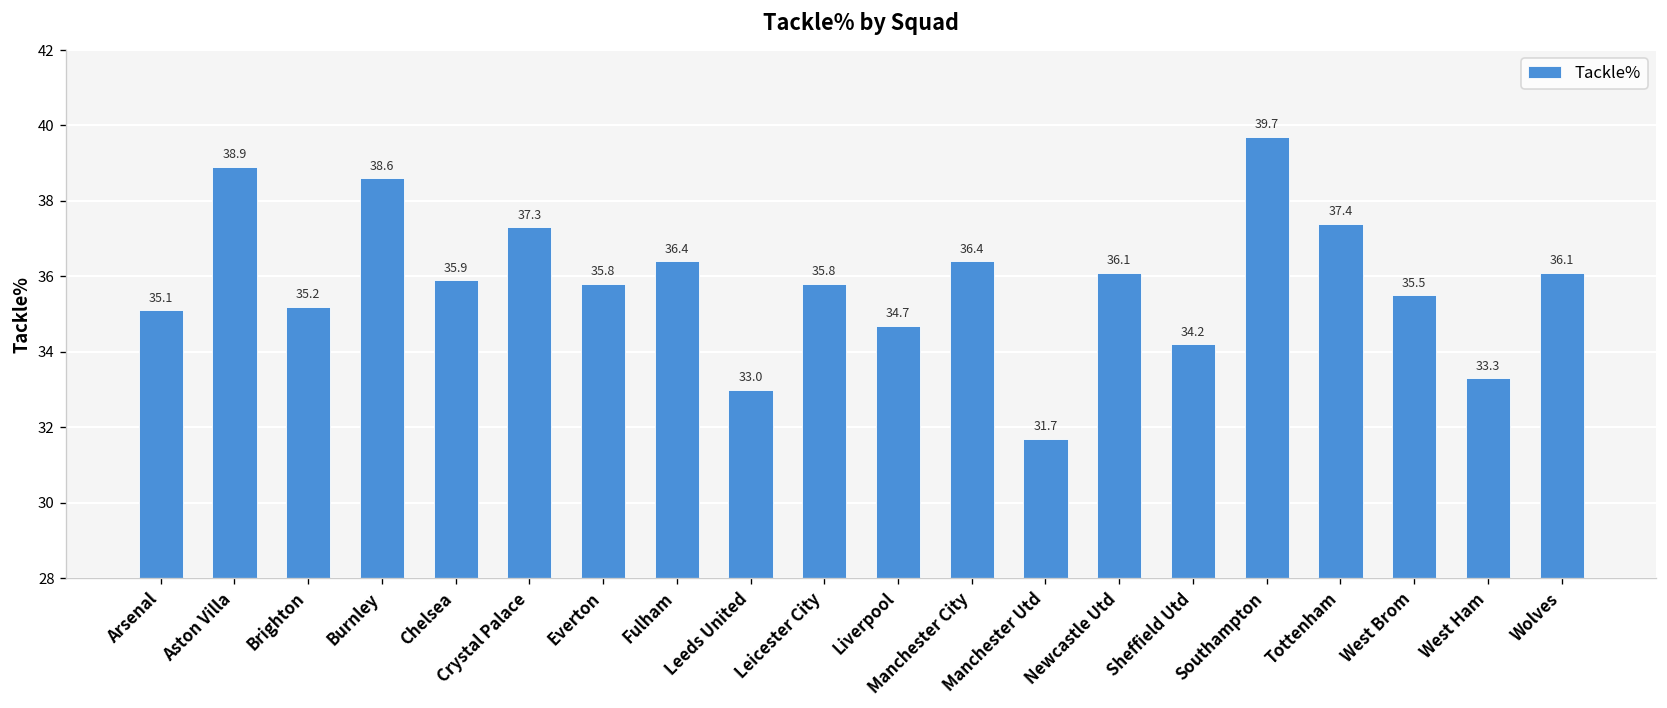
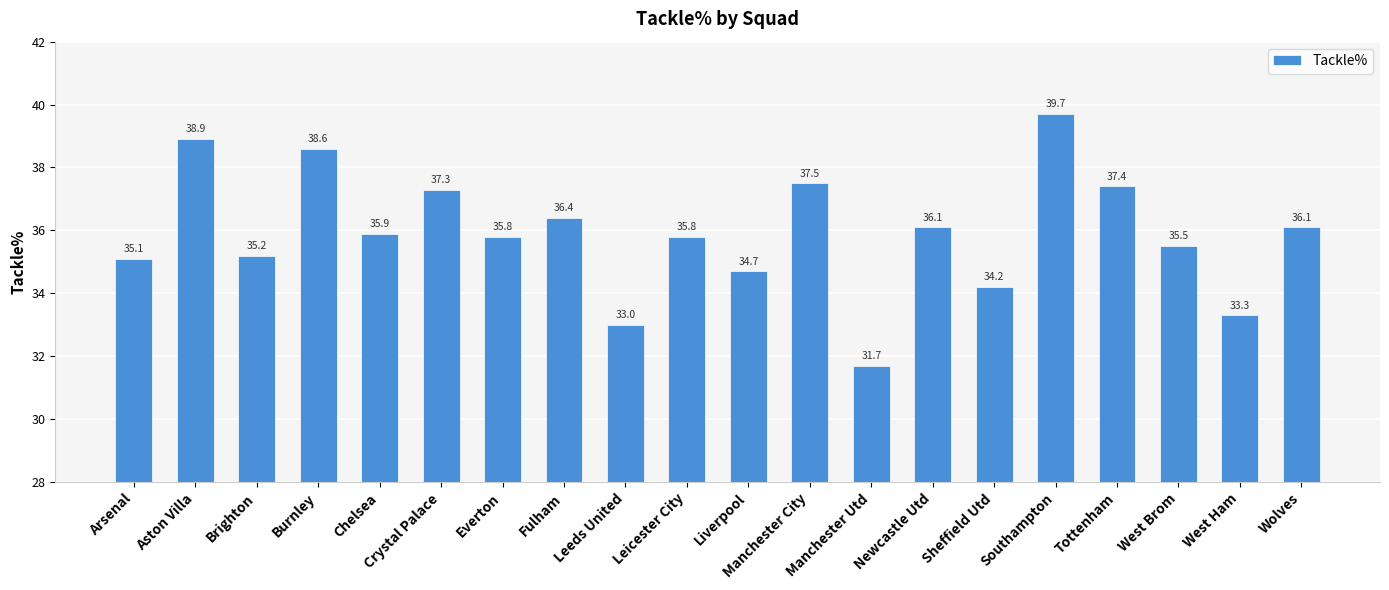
  {
    "Arsenal": 35.1,
    "Aston Villa": 38.9,
    "Brighton": 35.2,
    "Burnley": 38.6,
    "Chelsea": 35.9,
    "Crystal Palace": 37.3,
    "Everton": 35.8,
    "Fulham": 36.4,
    "Leeds United": 33.0,
    "Leicester City": 35.8,
    "Liverpool": 34.7,
-   "Manchester City": 36.4,
+   "Manchester City": 37.5,
    "Manchester Utd": 31.7,
    "Newcastle Utd": 36.1,
    "Sheffield Utd": 34.2,
    "Southampton": 39.7,
    "Tottenham": 37.4,
    "West Brom": 35.5,
    "West Ham": 33.3,
    "Wolves": 36.1
  }
